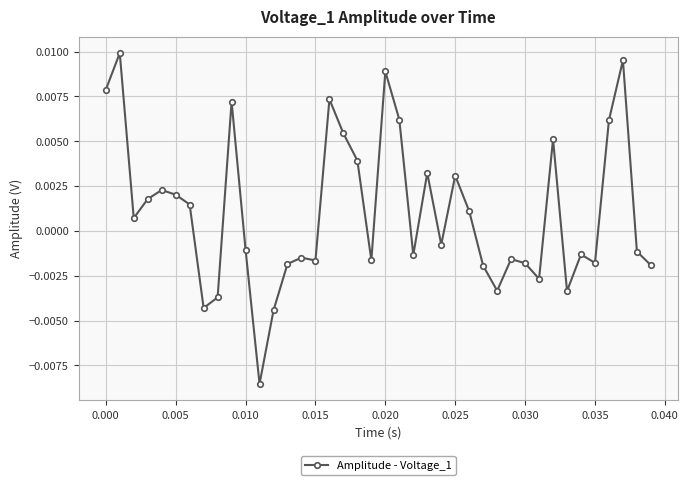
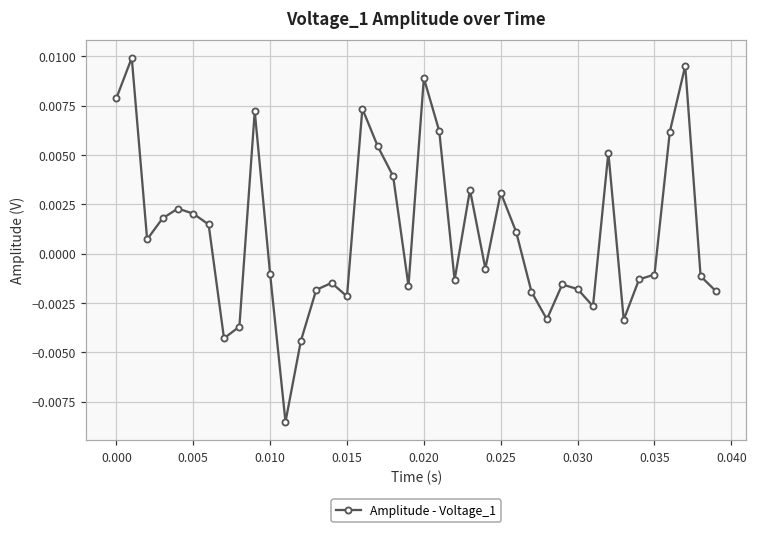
  {
    "0.000": 0.0079,
    "0.005": 0.0020,
    "0.010": -0.0010,
-   "0.015": -0.0016,
+   "0.015": -0.0022,
    "0.020": 0.0089,
    "0.025": 0.0031,
    "0.030": -0.0018,
-   "0.035": -0.0018
+   "0.035": -0.0011
  }
